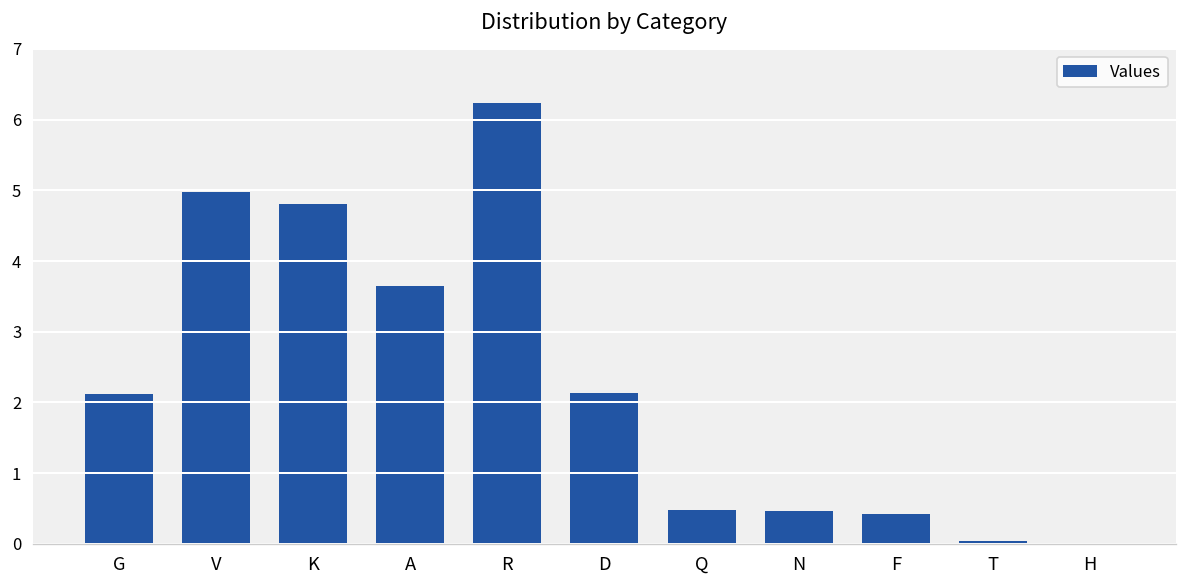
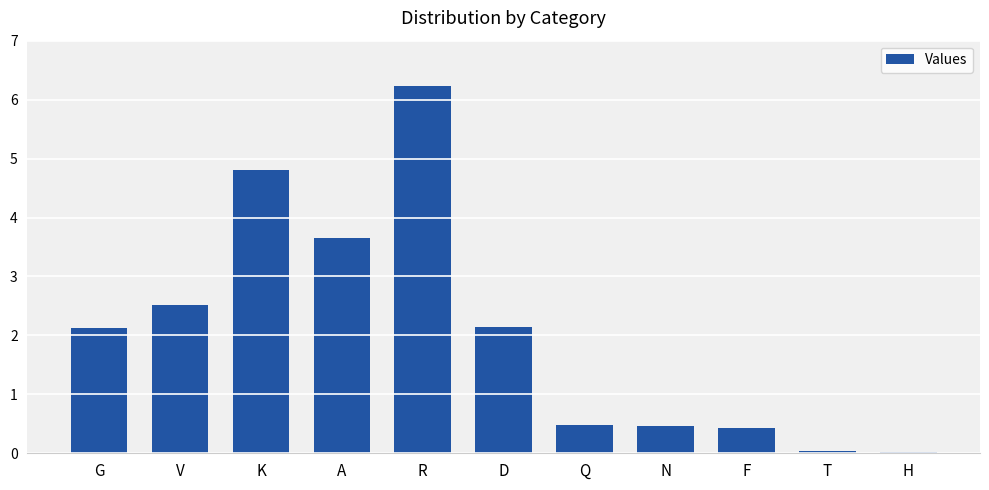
  {
    "G": 2.1,
-   "V": 5.0,
+   "V": 2.5,
    "K": 4.8,
    "A": 3.7,
    "R": 6.2,
    "D": 2.1,
    "Q": 0.5,
    "N": 0.5,
    "F": 0.4
  }
